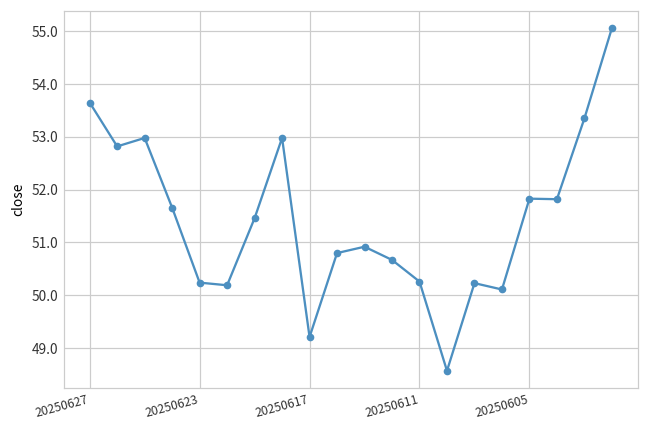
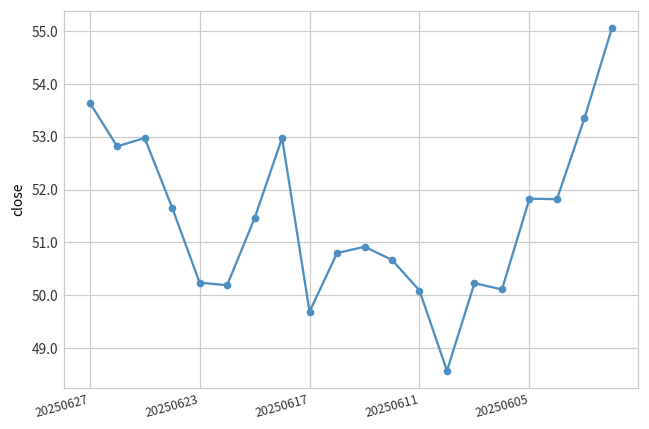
  {
    "20250627": 53.7,
    "20250623": 50.2,
-   "20250617": 49.2,
-   "20250611": 50.3,
+   "20250617": 49.7,
+   "20250611": 50.1,
    "20250605": 51.8
  }
